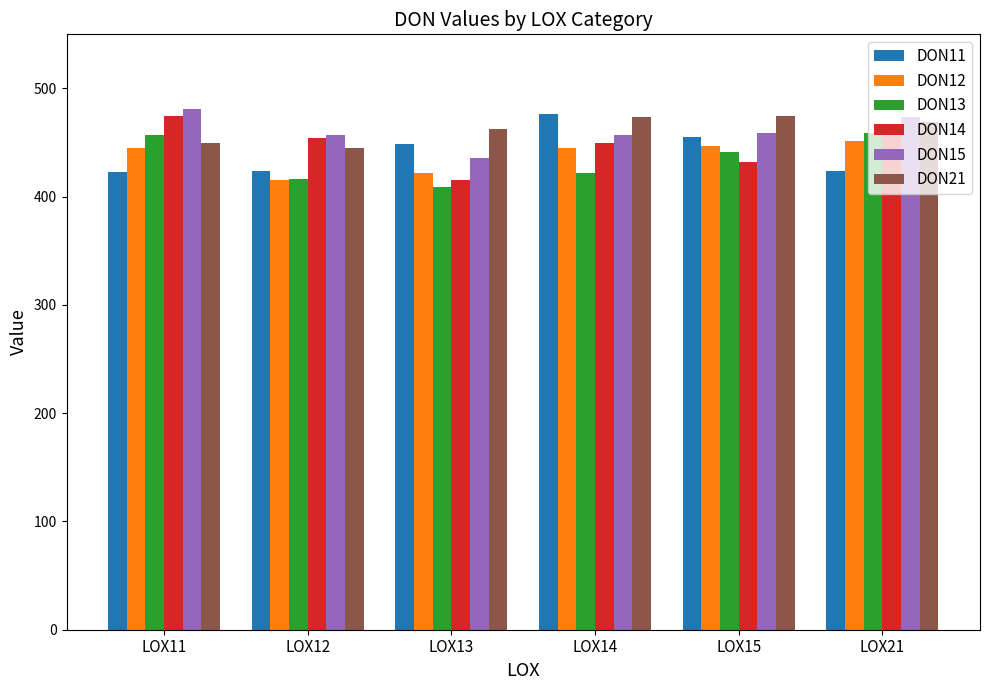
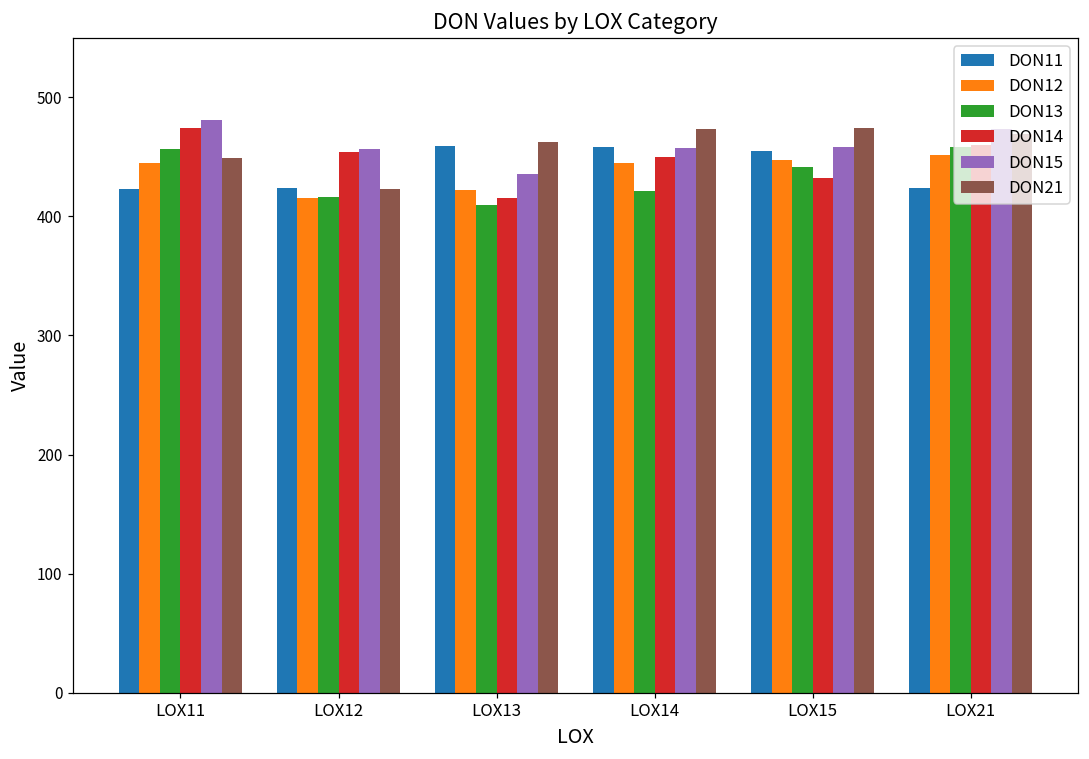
  {
    "DON11": {
      "LOX11": 423,
      "LOX12": 423,
-     "LOX13": 449,
-     "LOX14": 476,
+     "LOX13": 459,
+     "LOX14": 458,
      "LOX15": 455,
      "LOX21": 424
    },
    "DON12": {
      "LOX11": 445,
      "LOX12": 416,
      "LOX13": 422,
      "LOX14": 445,
      "LOX15": 447,
      "LOX21": 452
    },
    "DON13": {
      "LOX11": 457,
      "LOX12": 416,
      "LOX13": 409,
      "LOX14": 422,
      "LOX15": 441
    },
    "DON14": {
      "LOX11": 474,
      "LOX12": 454,
      "LOX13": 416,
      "LOX14": 449,
      "LOX15": 433
    },
    "DON15": {
      "LOX11": 481,
      "LOX12": 457,
      "LOX13": 435,
      "LOX14": 457,
      "LOX15": 459
    },
    "DON21": {
      "LOX11": 449,
-     "LOX12": 445,
+     "LOX12": 423,
      "LOX13": 463,
      "LOX14": 474,
      "LOX15": 475
    }
  }
